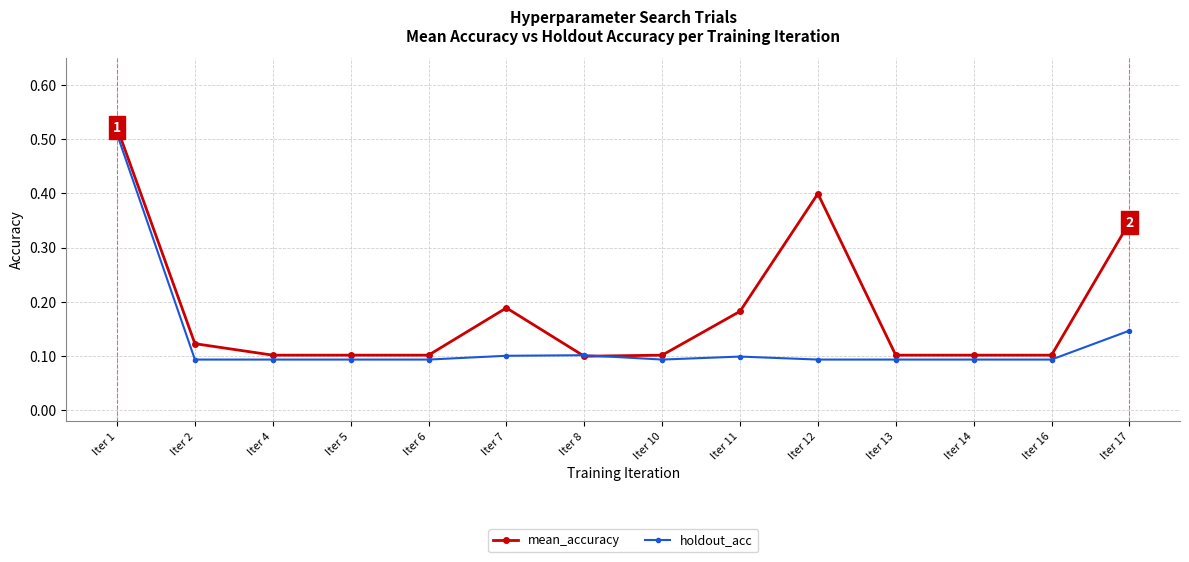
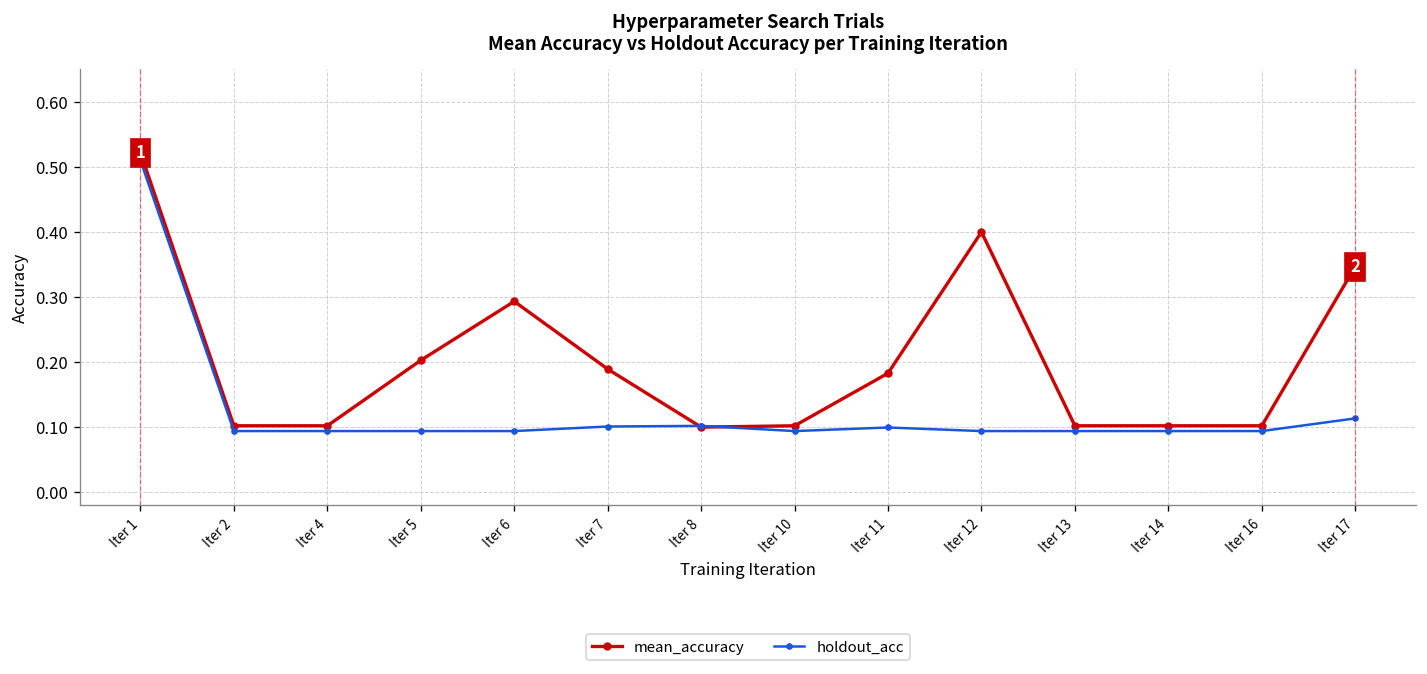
  {
    "mean_accuracy": {
-     "Iter 2": 0.12,
+     "Iter 2": 0.10,
      "Iter 4": 0.10,
-     "Iter 5": 0.10,
-     "Iter 6": 0.10,
+     "Iter 5": 0.20,
+     "Iter 6": 0.29,
      "Iter 7": 0.19,
      "Iter 10": 0.10,
      "Iter 11": 0.18,
      "Iter 12": 0.40,
      "Iter 13": 0.10,
      "Iter 14": 0.10,
      "Iter 16": 0.10
    },
    "holdout_acc": {
      "Iter 2": 0.09,
      "Iter 4": 0.09,
      "Iter 5": 0.09,
      "Iter 6": 0.09,
      "Iter 7": 0.10,
      "Iter 10": 0.09,
      "Iter 11": 0.10,
      "Iter 12": 0.09,
      "Iter 13": 0.09,
      "Iter 14": 0.09,
      "Iter 16": 0.09,
-     "Iter 17": 0.15
+     "Iter 17": 0.11
    }
  }
